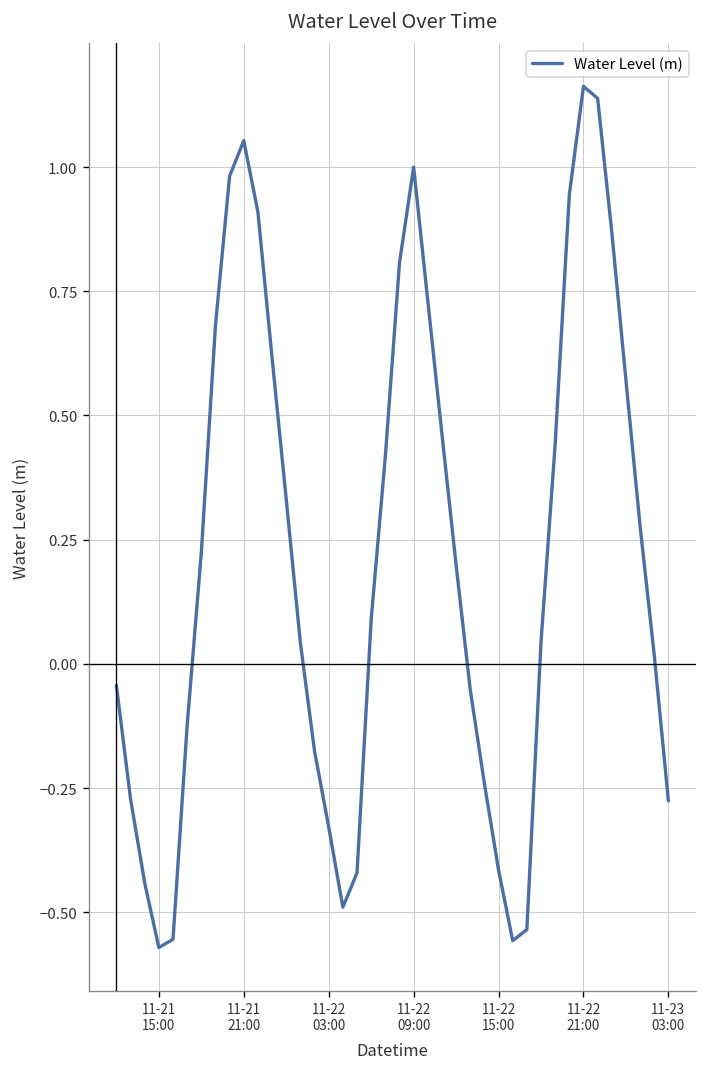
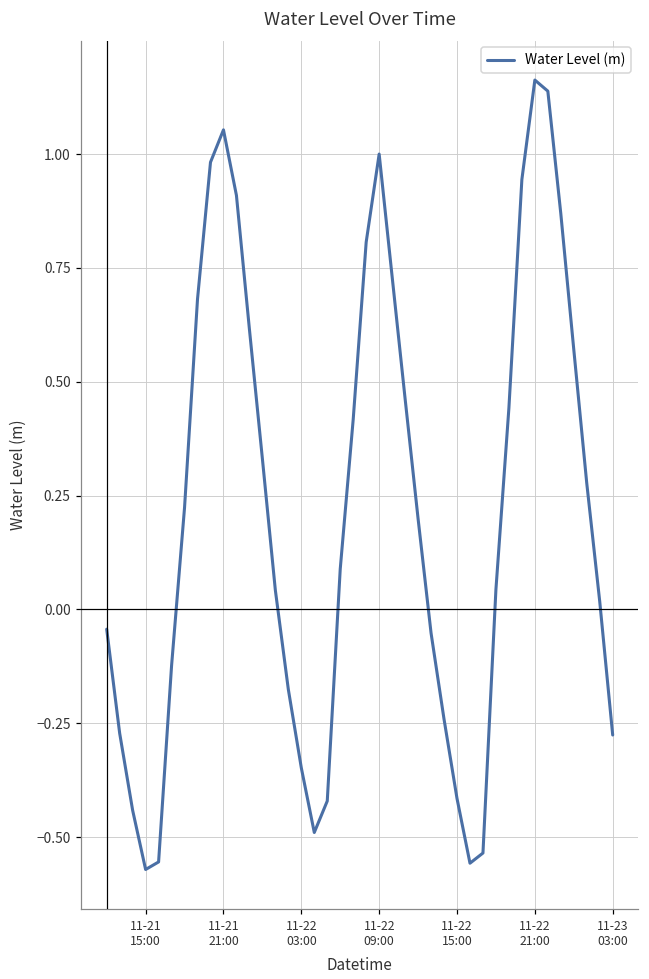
  {
    "11-21 15:00": -0.57,
    "11-21 21:00": 1.05,
-   "11-22 03:00": -0.33,
+   "11-22 03:00": -0.35,
    "11-22 09:00": 1.00,
    "11-22 15:00": -0.42,
    "11-22 21:00": 1.16,
    "11-23 03:00": -0.28
  }
